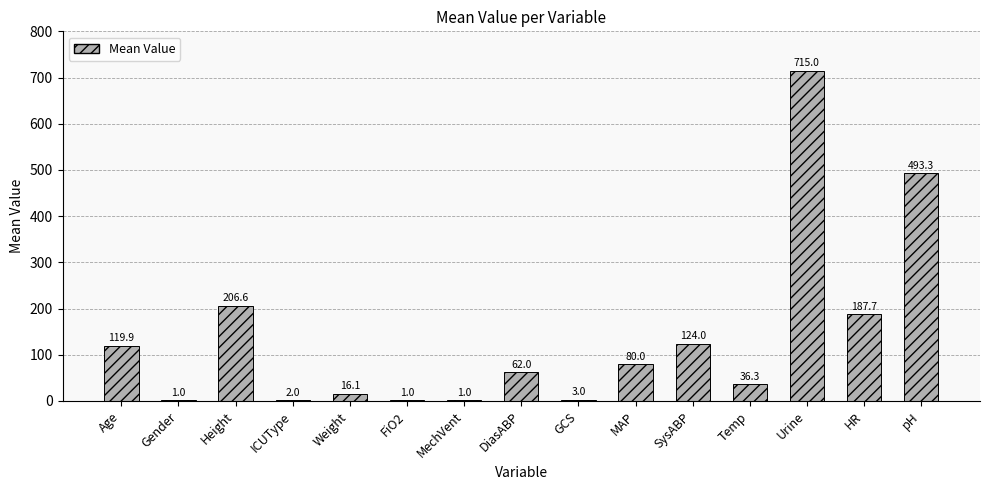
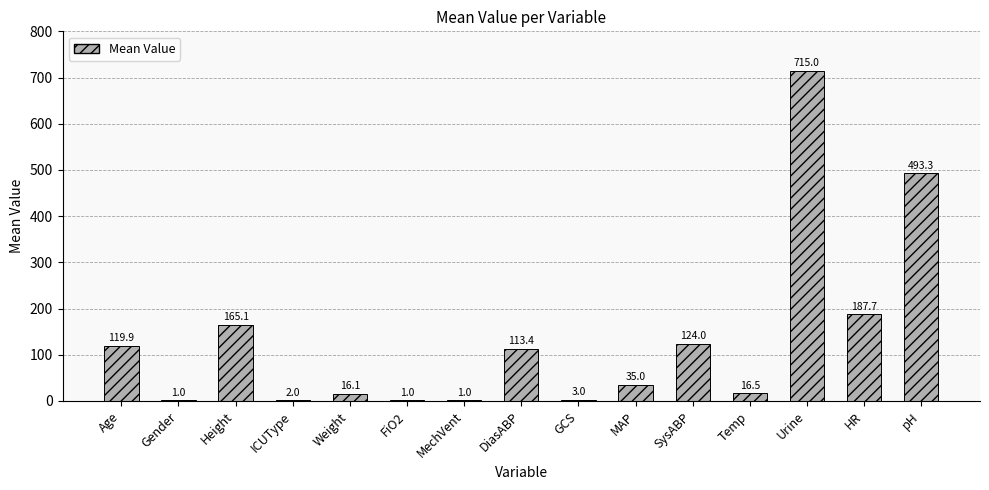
  {
    "Age": 119.9,
    "Gender": 1.0,
-   "Height": 206.6,
+   "Height": 165.1,
    "ICUType": 2.0,
    "Weight": 16.1,
    "FiO2": 1.0,
    "MechVent": 1.0,
-   "DiasABP": 62.0,
+   "DiasABP": 113.4,
    "GCS": 3.0,
-   "MAP": 80.0,
+   "MAP": 35.0,
    "SysABP": 124.0,
-   "Temp": 36.3,
+   "Temp": 16.5,
    "Urine": 715.0,
    "HR": 187.7,
    "pH": 493.3
  }
